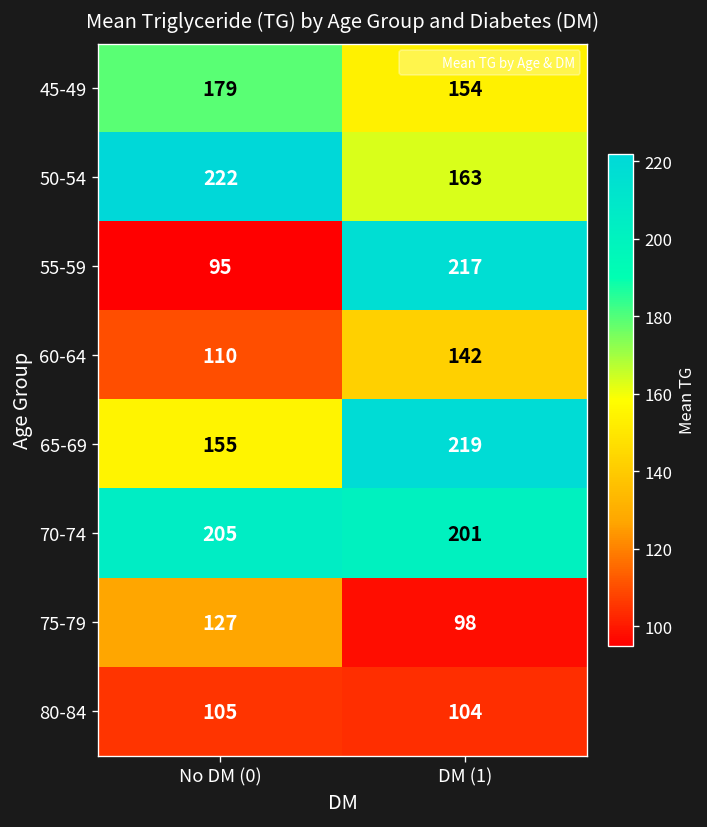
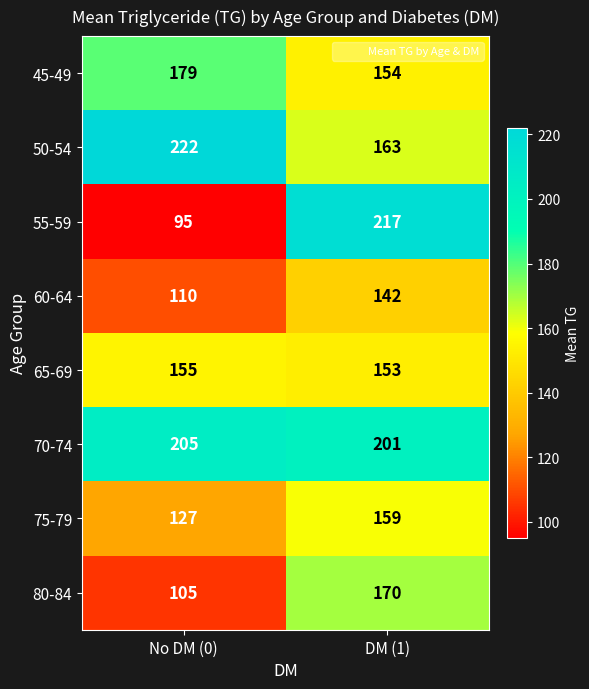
  {
    "45-49": {
      "No DM (0)": 179,
      "DM (1)": 154
    },
    "50-54": {
      "No DM (0)": 222,
      "DM (1)": 163
    },
    "55-59": {
      "No DM (0)": 95,
      "DM (1)": 217
    },
    "60-64": {
      "No DM (0)": 110,
      "DM (1)": 142
    },
    "65-69": {
      "No DM (0)": 155,
-     "DM (1)": 219
+     "DM (1)": 153
    },
    "70-74": {
      "No DM (0)": 205,
      "DM (1)": 201
    },
    "75-79": {
      "No DM (0)": 127,
-     "DM (1)": 98
+     "DM (1)": 159
    },
    "80-84": {
      "No DM (0)": 105,
-     "DM (1)": 104
+     "DM (1)": 170
    }
  }
